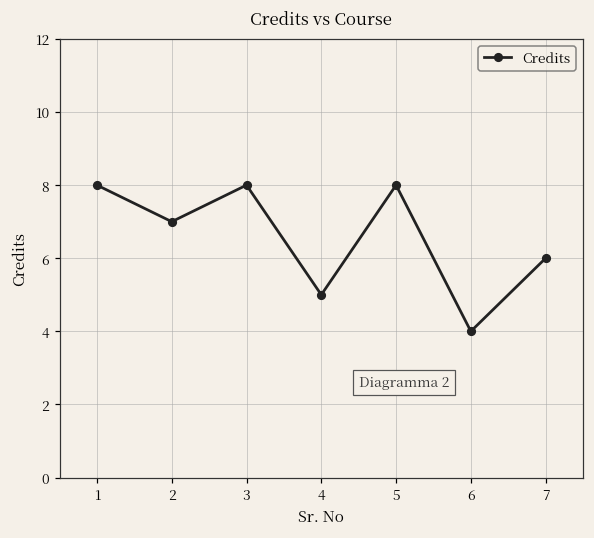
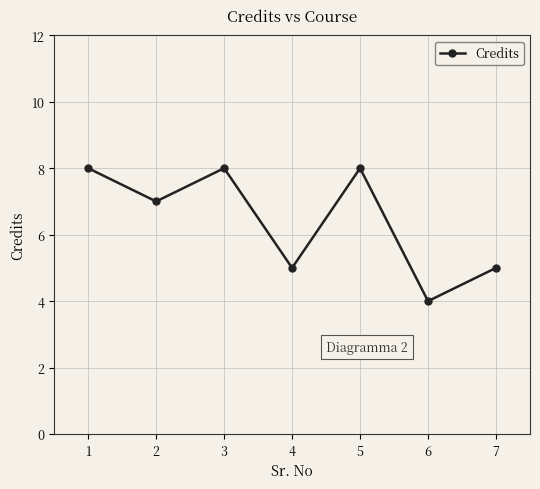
  {
    "1": 8,
    "2": 7,
    "3": 8,
    "4": 5,
    "5": 8,
    "6": 4,
-   "7": 6
+   "7": 5
  }
